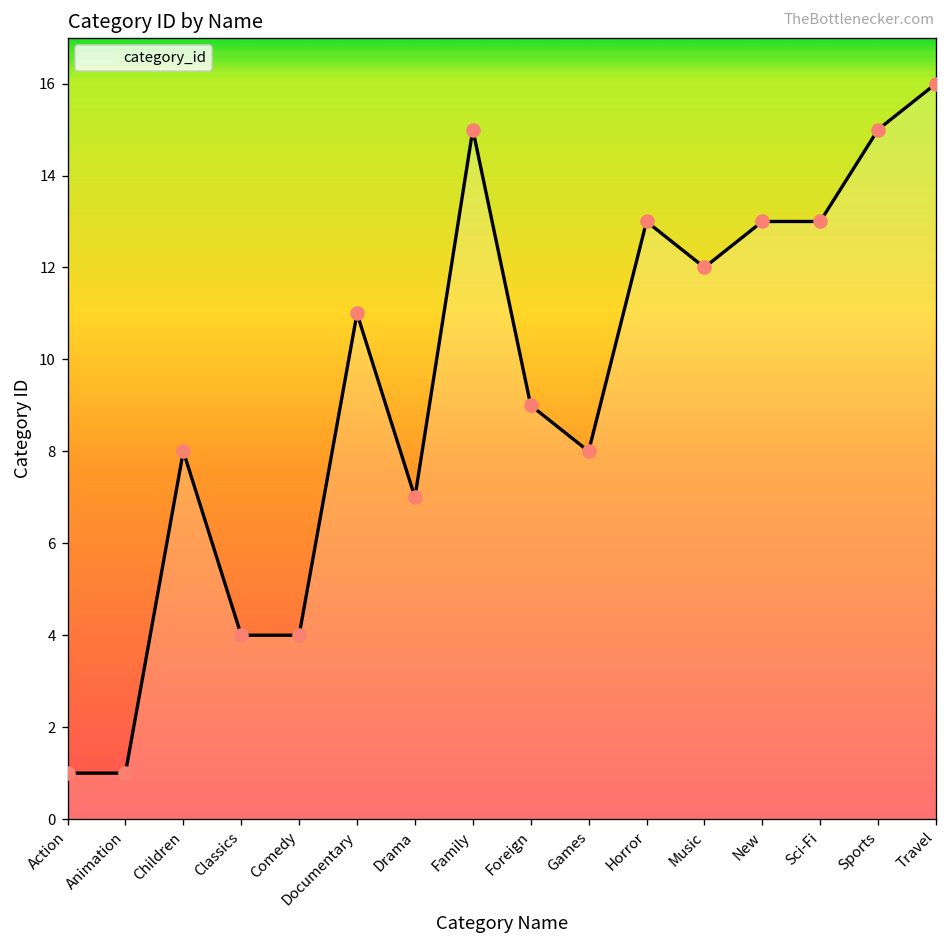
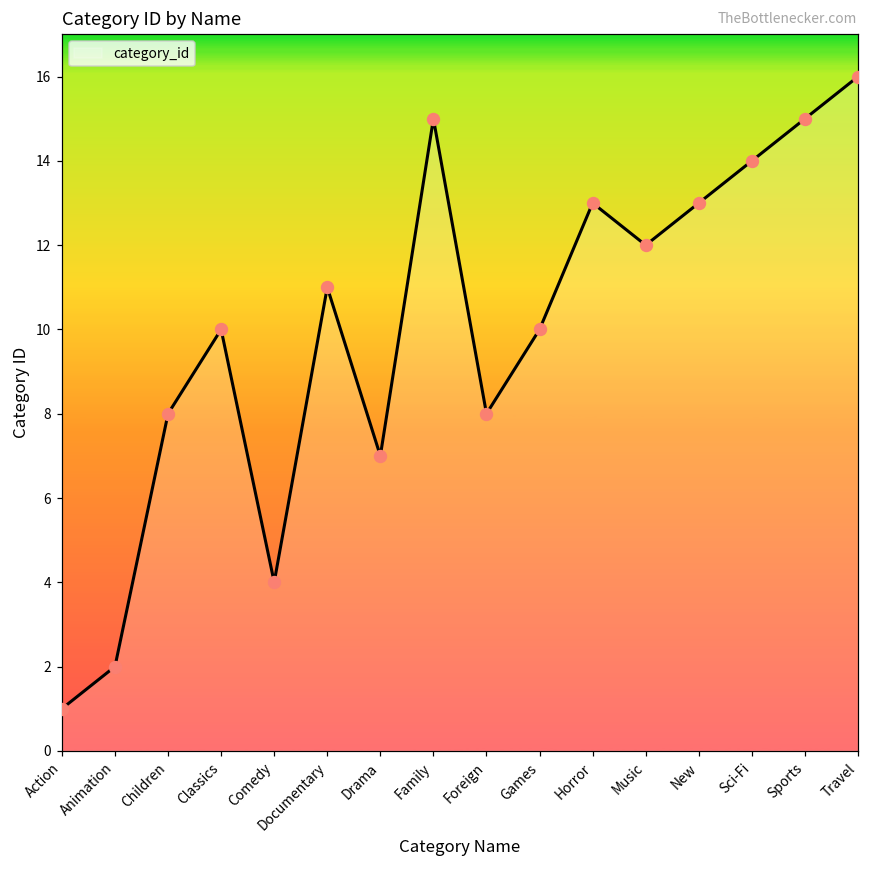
  {
    "Action": 1,
-   "Animation": 1,
+   "Animation": 2,
    "Children": 8,
-   "Classics": 4,
+   "Classics": 10,
    "Comedy": 4,
    "Documentary": 11,
    "Drama": 7,
    "Family": 15,
-   "Foreign": 9,
-   "Games": 8,
+   "Foreign": 8,
+   "Games": 10,
    "Horror": 13,
    "Music": 12,
    "New": 13,
-   "Sci-Fi": 13,
+   "Sci-Fi": 14,
    "Sports": 15,
    "Travel": 16
  }
